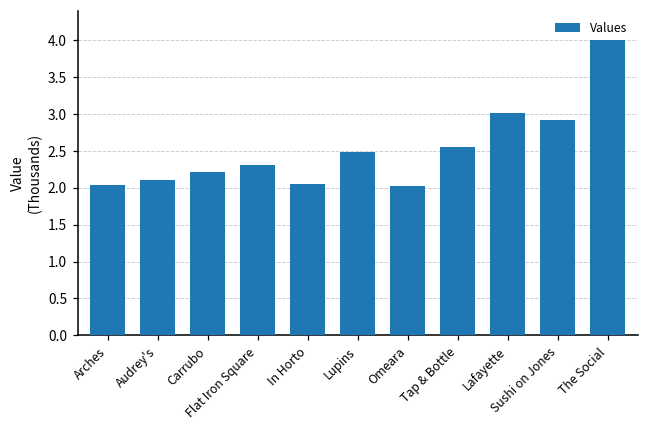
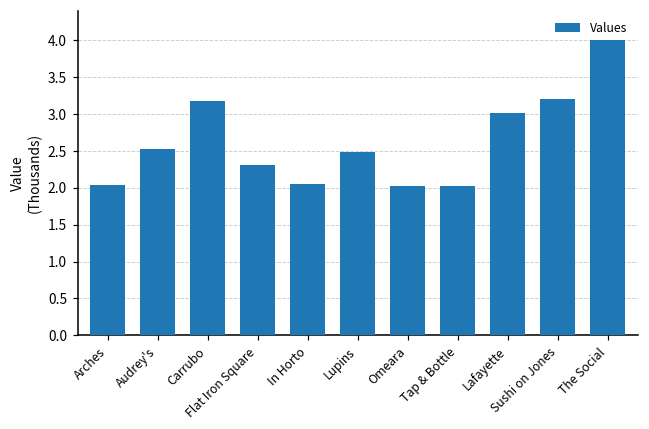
  {
    "Arches": 2.0,
-   "Audrey's": 2.1,
-   "Carrubo": 2.2,
+   "Audrey's": 2.5,
+   "Carrubo": 3.2,
    "Flat Iron Square": 2.3,
    "In Horto": 2.1,
    "Lupins": 2.5,
    "Omeara": 2.0,
-   "Tap & Bottle": 2.5,
+   "Tap & Bottle": 2.0,
    "Lafayette": 3.0,
-   "Sushi on Jones": 2.9,
+   "Sushi on Jones": 3.2,
    "The Social": 4.0
  }
